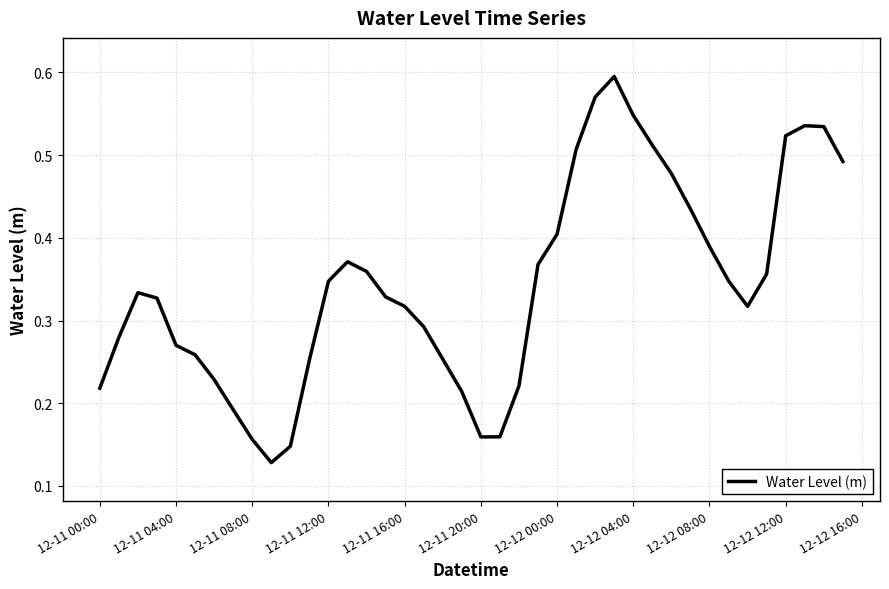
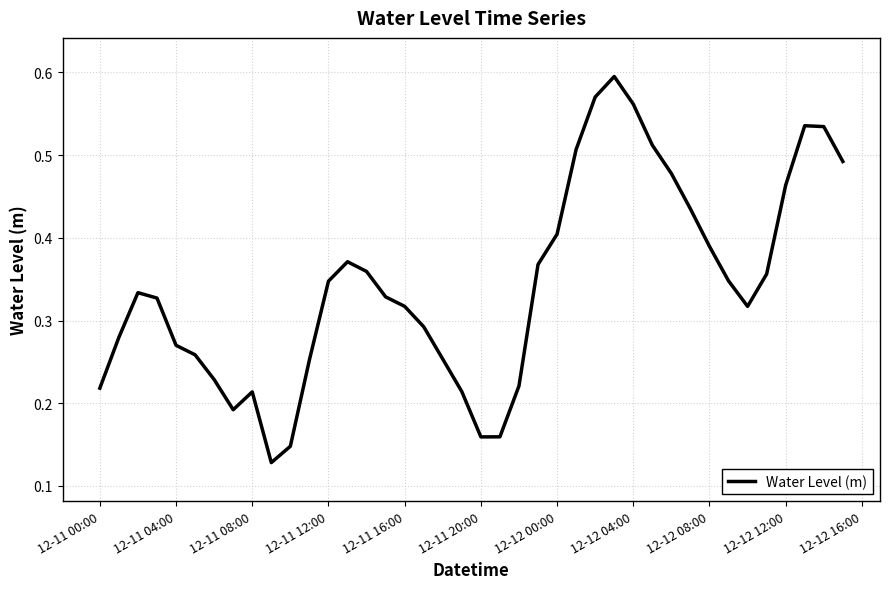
  {
    "12-11 00:00": 0.22,
    "12-11 04:00": 0.27,
-   "12-11 08:00": 0.16,
+   "12-11 08:00": 0.21,
    "12-11 12:00": 0.35,
    "12-11 16:00": 0.32,
    "12-11 20:00": 0.16,
    "12-12 00:00": 0.40,
-   "12-12 04:00": 0.55,
+   "12-12 04:00": 0.56,
    "12-12 08:00": 0.39,
-   "12-12 12:00": 0.52
+   "12-12 12:00": 0.46
  }
